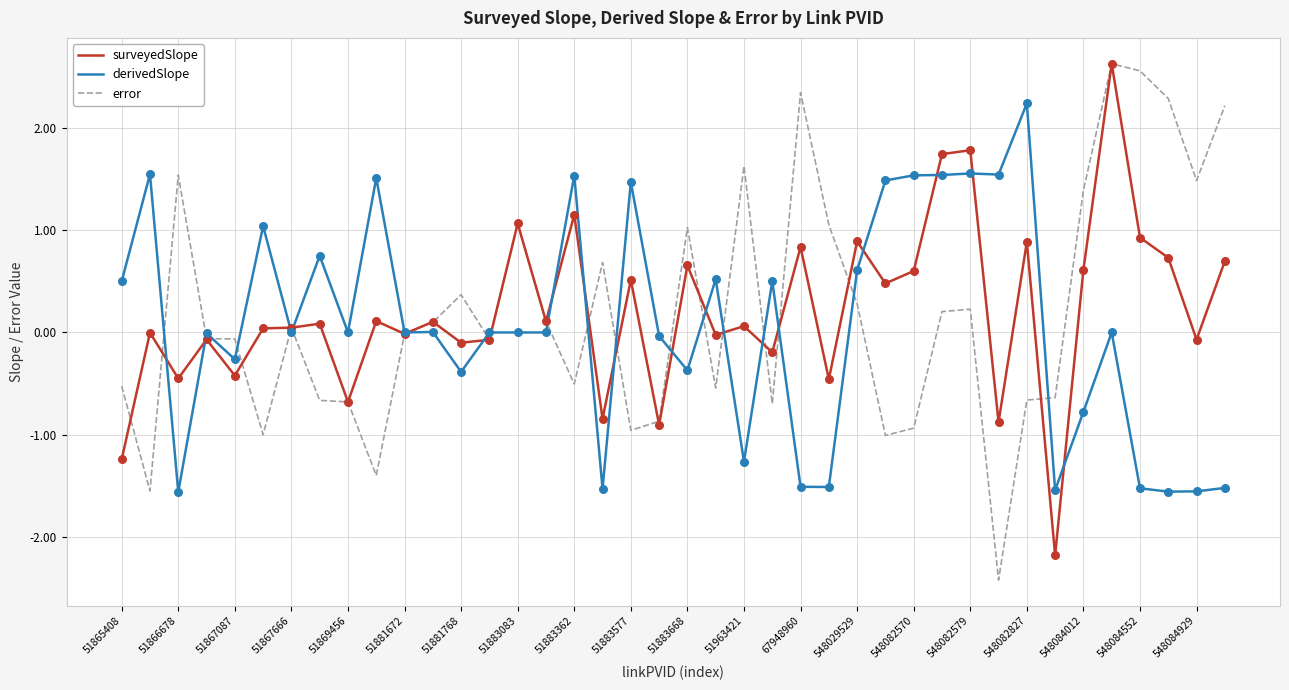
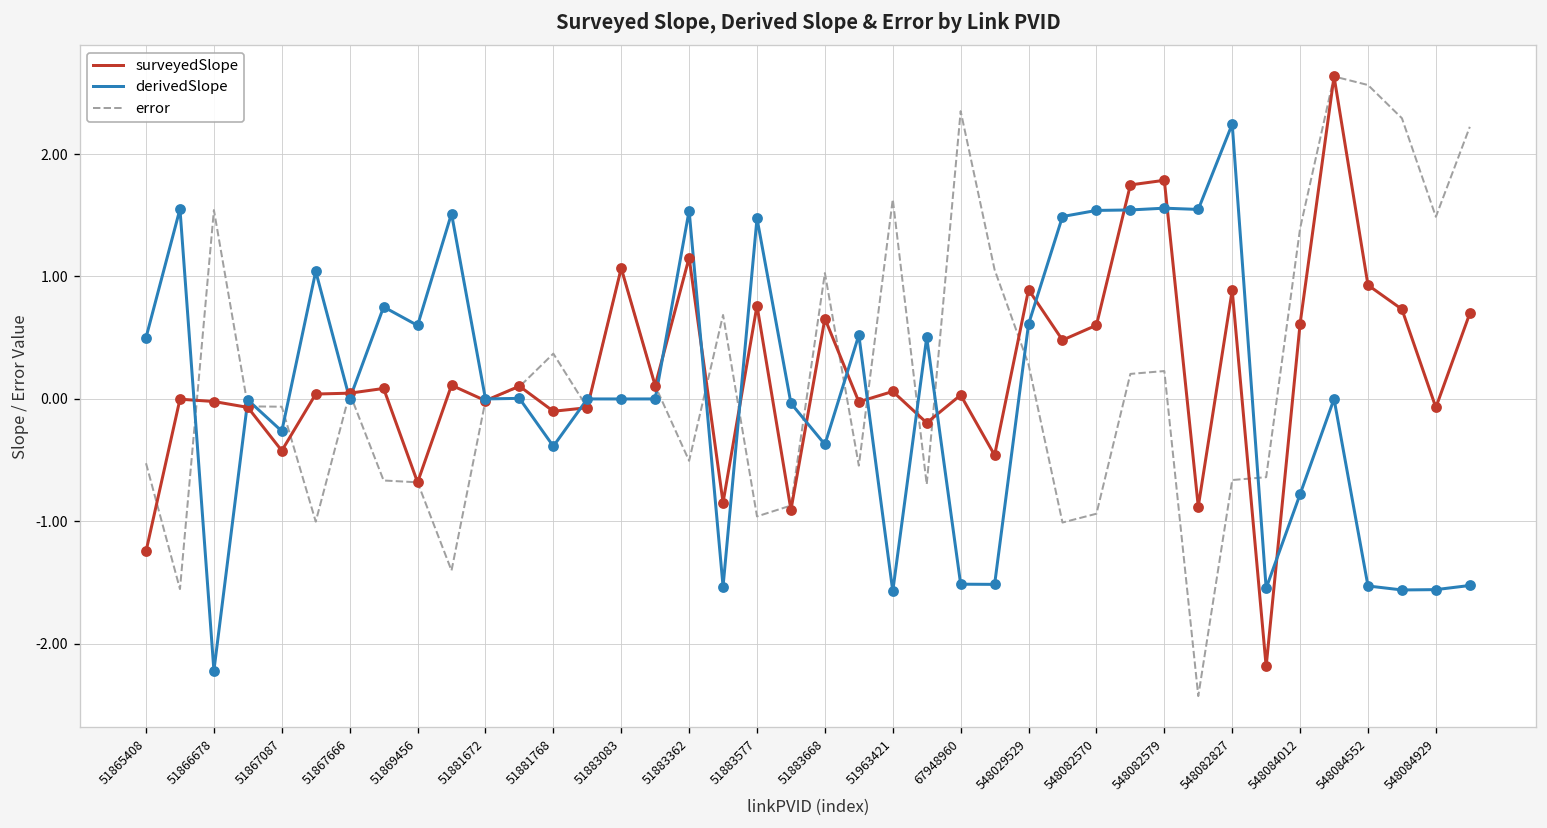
  {
    "surveyedSlope": {
      "51865408": -1.24,
-     "51866678": -0.45,
+     "51866678": -0.02,
      "51867087": -0.42,
      "51881768": -0.10,
      "51883362": 1.15,
-     "51883577": 0.51,
+     "51883577": 0.76,
      "51883668": 0.66,
      "51963421": 0.06,
-     "67948960": 0.84,
+     "67948960": 0.03,
      "548029529": 0.89,
      "548082570": 0.60,
      "548082579": 1.79,
      "548082827": 0.89,
      "548084012": 0.61,
      "548084552": 0.93,
      "548084929": -0.07
    },
    "derivedSlope": {
      "51865408": 0.50,
-     "51866678": -1.56,
+     "51866678": -2.22,
      "51867087": -0.26,
      "51867666": 0.00,
-     "51869456": 0.0,
+     "51869456": 0.6,
      "51881768": -0.39,
      "51883083": 0.00,
      "51883362": 1.54,
      "51883577": 1.47,
      "51883668": -0.37,
-     "51963421": -1.27,
+     "51963421": -1.57,
      "67948960": -1.51,
      "548029529": 0.61,
      "548082570": 1.54,
      "548082579": 1.56,
      "548082827": 2.24,
      "548084012": -0.78,
      "548084552": -1.53,
      "548084929": -1.56
    },
    "error": {
      "51865408": -0.53,
      "51866678": 1.54,
      "51867087": -0.06,
      "51881768": 0.37,
      "51883362": -0.51,
      "51883577": -0.96,
      "51883668": 1.03,
      "51963421": 1.63,
      "67948960": 2.35,
      "548029529": 0.28,
      "548082570": -0.94,
      "548082579": 0.23,
      "548082827": -0.66,
      "548084012": 1.39,
      "548084552": 2.56,
      "548084929": 1.49
    }
  }
